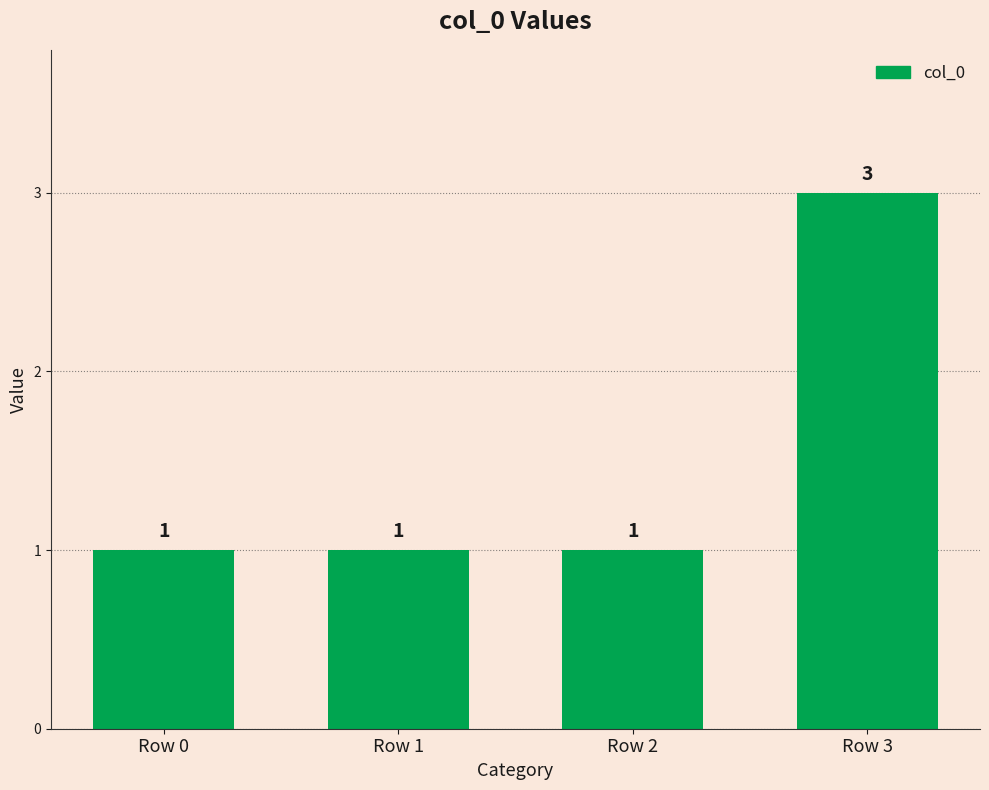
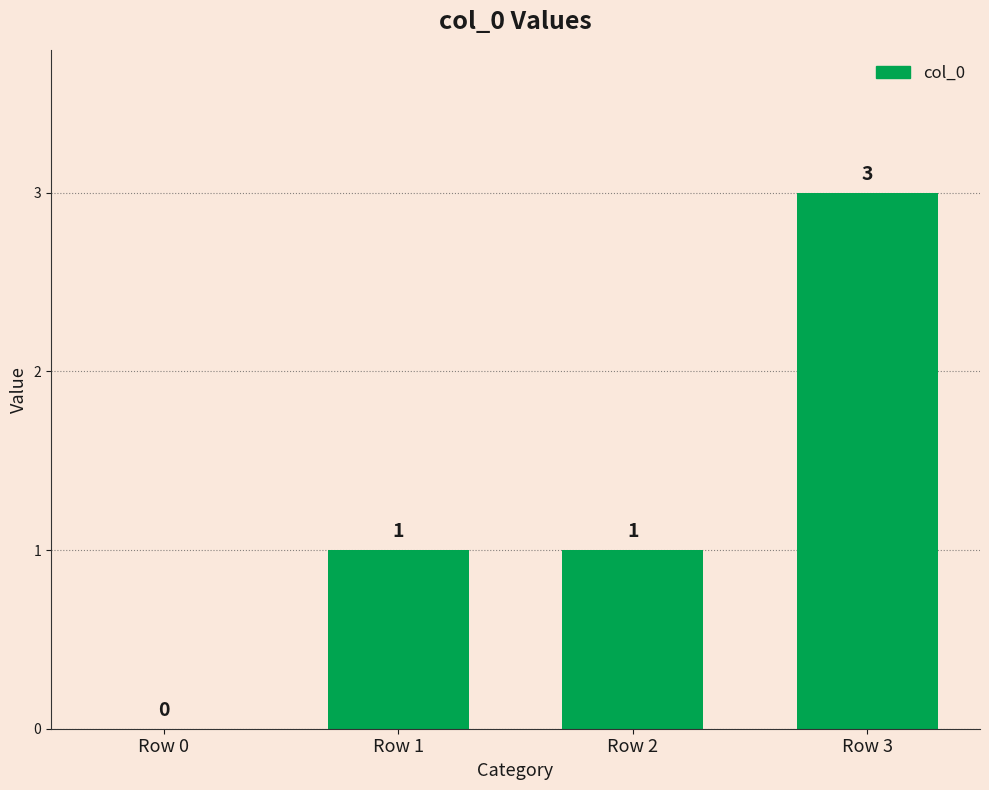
  {
-   "Row 0": 1,
+   "Row 0": 0,
    "Row 1": 1,
    "Row 2": 1,
    "Row 3": 3
  }
